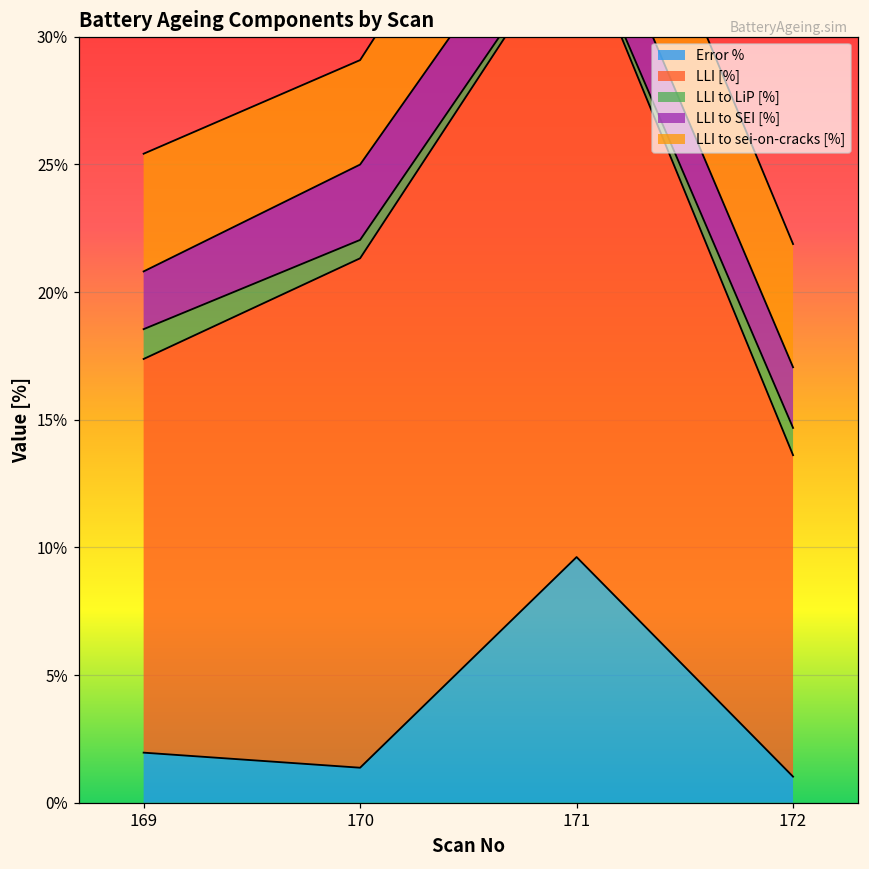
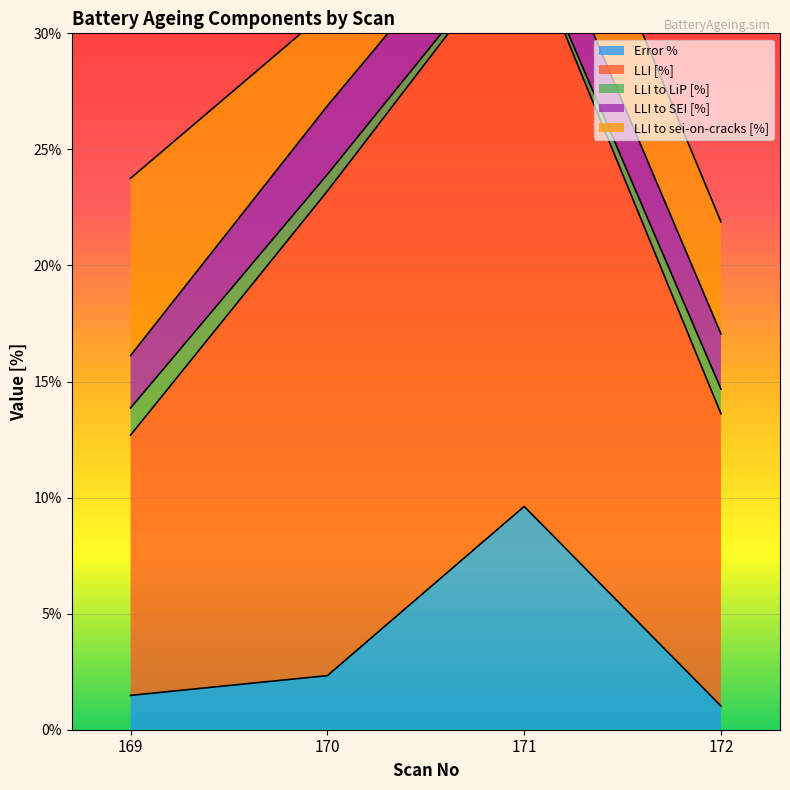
  {
    "Error %": {
-     "169": "2.0%",
-     "170": "1.4%",
+     "169": "1.5%",
+     "170": "2.3%",
      "171": "9.6%",
      "172": "1.0%"
    },
    "LLI [%]": {
-     "169": "15.4%",
-     "170": "20.0%",
+     "169": "11.2%",
+     "170": "20.9%",
      "172": "12.6%"
    },
    "LLI to LiP [%]": {
      "169": "1.2%",
      "170": "0.7%",
      "172": "1.1%"
    },
    "LLI to SEI [%]": {
      "169": "2.3%",
      "170": "3.0%",
      "172": "2.4%"
    },
    "LLI to sei-on-cracks [%]": {
-     "169": "4.6%",
+     "169": "7.6%",
      "172": "4.8%"
    }
  }
